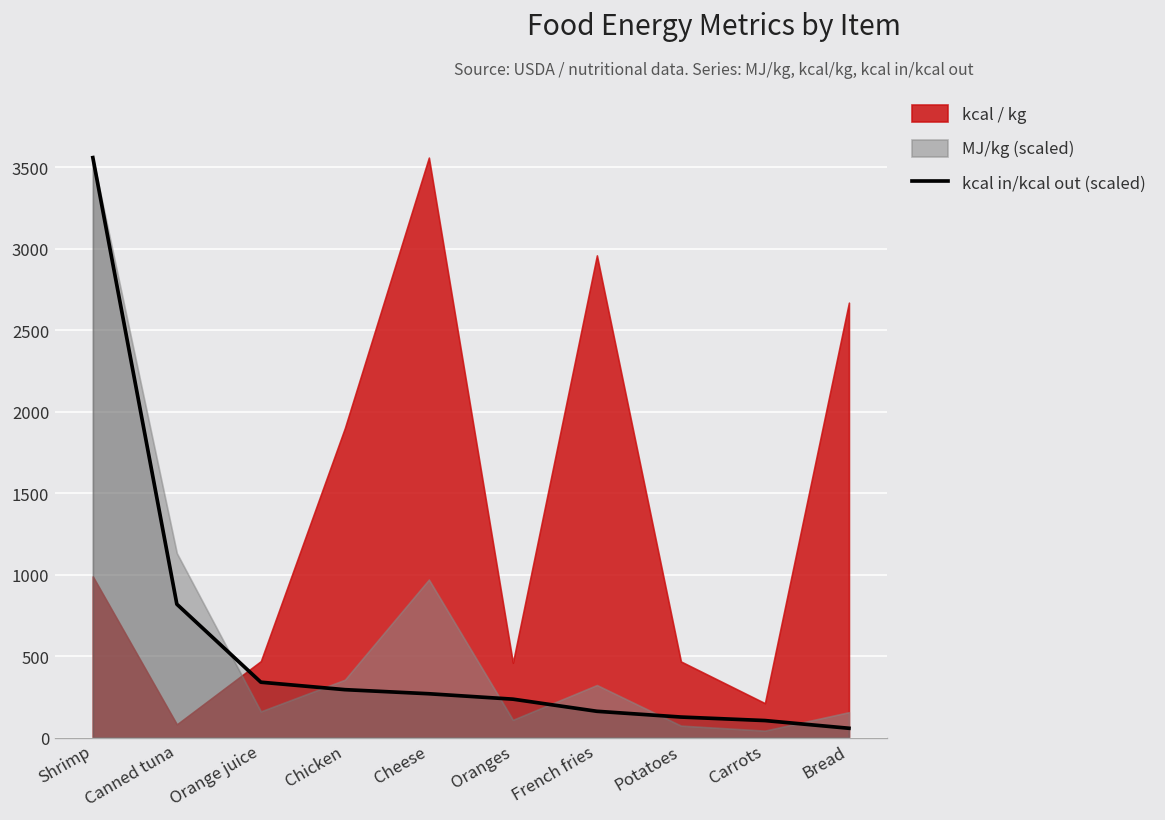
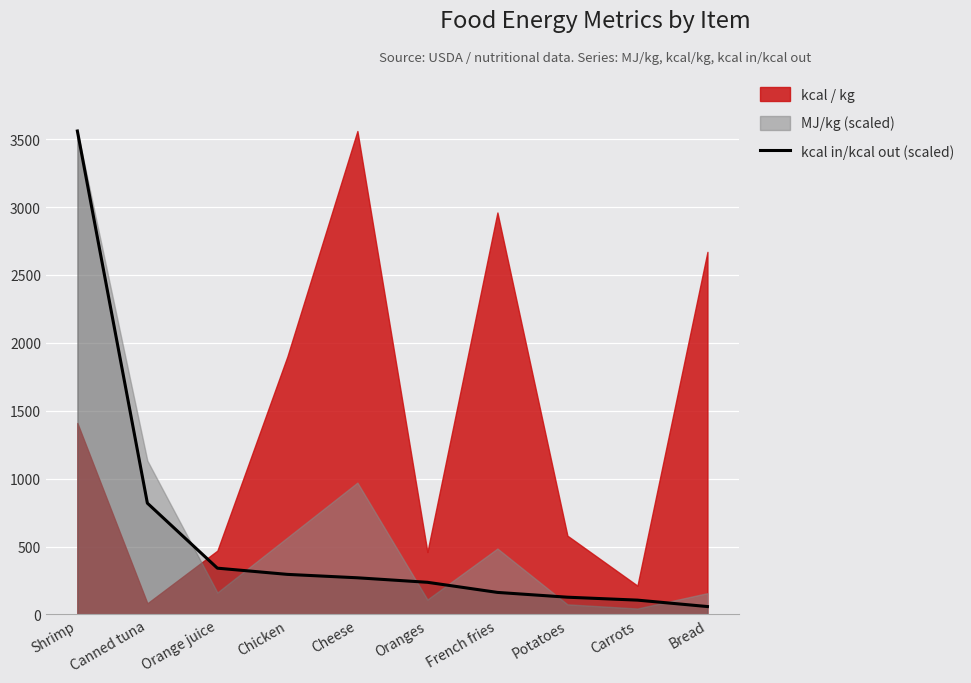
  {
    "kcal / kg": {
-     "Shrimp": 990,
+     "Shrimp": 1410,
      "Canned tuna": 80,
      "Orange juice": 470,
      "Chicken": 1900,
      "Cheese": 3560,
      "Oranges": 460,
      "French fries": 2960,
-     "Potatoes": 470,
+     "Potatoes": 580,
      "Carrots": 210,
      "Bread": 2670
    },
    "MJ/kg (scaled)": {
      "Canned tuna": 1130,
      "Orange juice": 160,
-     "Chicken": 360,
+     "Chicken": 570,
      "Cheese": 970,
      "Oranges": 110,
-     "French fries": 320,
+     "French fries": 490,
      "Potatoes": 70,
      "Carrots": 40,
      "Bread": 160
    },
    "kcal in/kcal out (scaled)": {
      "Canned tuna": 820,
      "Orange juice": 340,
      "Chicken": 300,
      "Cheese": 270,
      "Oranges": 240,
      "French fries": 160,
      "Potatoes": 130,
      "Carrots": 110,
      "Bread": 60
    }
  }
